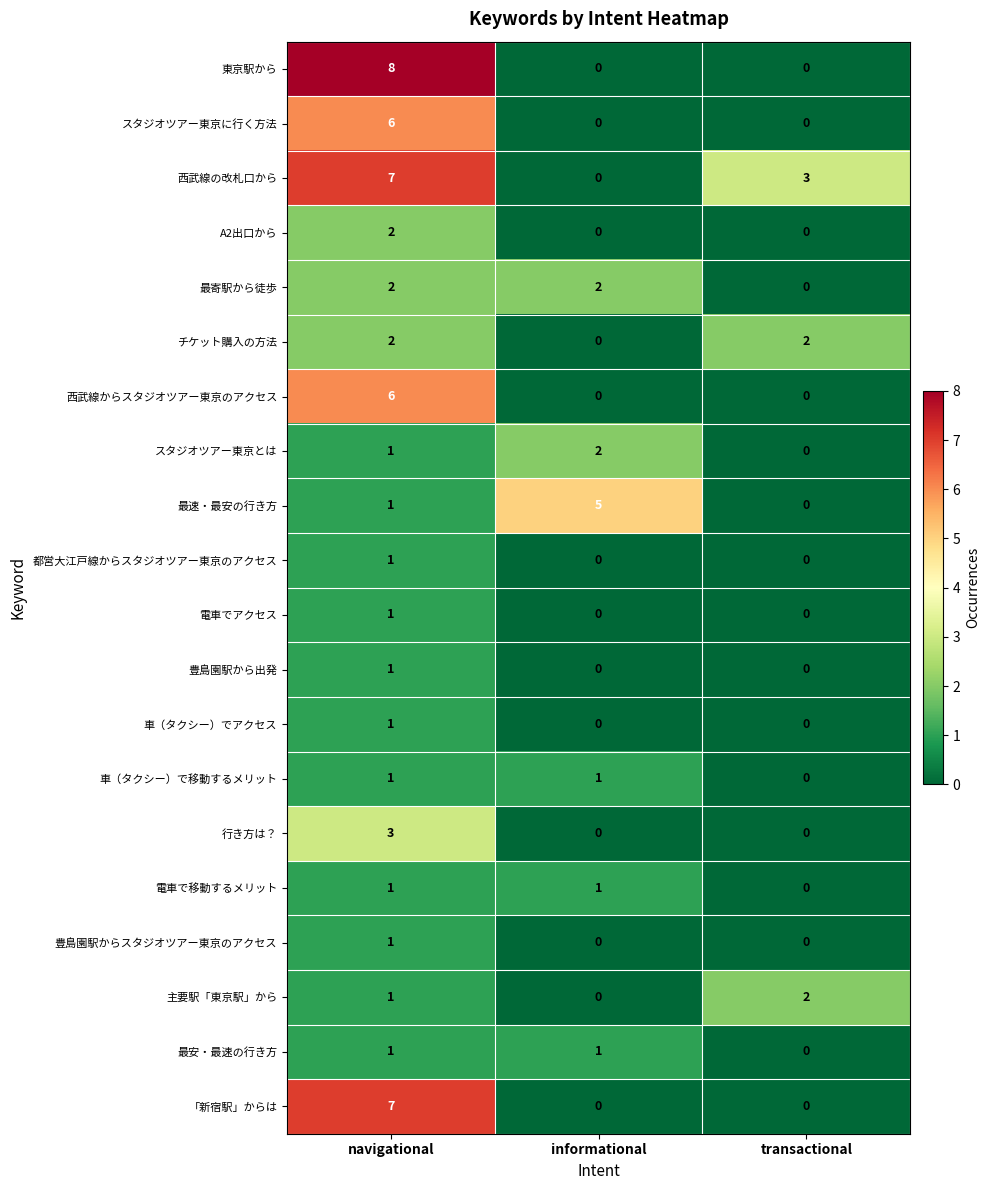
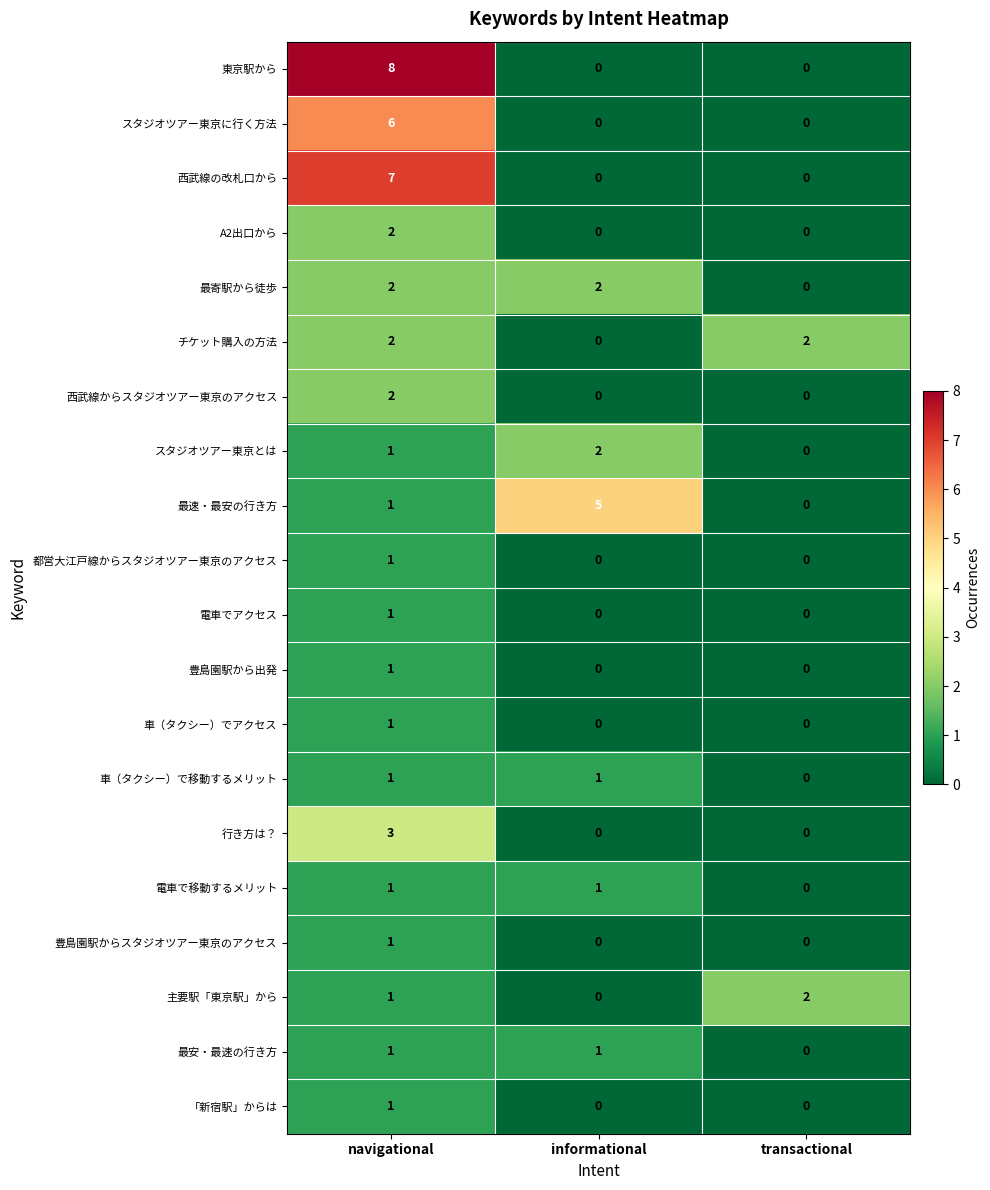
  {
    "東京駅から": {
      "navigational": 8,
      "informational": 0,
      "transactional": 0
    },
    "スタジオツアー東京に行く方法": {
      "navigational": 6,
      "informational": 0,
      "transactional": 0
    },
    "西武線の改札口から": {
      "navigational": 7,
      "informational": 0,
-     "transactional": 3
+     "transactional": 0
    },
    "A2出口から": {
      "navigational": 2,
      "informational": 0,
      "transactional": 0
    },
    "最寄駅から徒歩": {
      "navigational": 2,
      "informational": 2,
      "transactional": 0
    },
    "チケット購入の方法": {
      "navigational": 2,
      "informational": 0,
      "transactional": 2
    },
    "西武線からスタジオツアー東京のアクセス": {
-     "navigational": 6,
+     "navigational": 2,
      "informational": 0,
      "transactional": 0
    },
    "スタジオツアー東京とは": {
      "navigational": 1,
      "informational": 2,
      "transactional": 0
    },
    "最速・最安の行き方": {
      "navigational": 1,
      "informational": 5,
      "transactional": 0
    },
    "都営大江戸線からスタジオツアー東京のアクセス": {
      "navigational": 1,
      "informational": 0,
      "transactional": 0
    },
    "電車でアクセス": {
      "navigational": 1,
      "informational": 0,
      "transactional": 0
    },
    "豊島園駅から出発": {
      "navigational": 1,
      "informational": 0,
      "transactional": 0
    },
    "車（タクシー）でアクセス": {
      "navigational": 1,
      "informational": 0,
      "transactional": 0
    },
    "車（タクシー）で移動するメリット": {
      "navigational": 1,
      "informational": 1,
      "transactional": 0
    },
    "行き方は？": {
      "navigational": 3,
      "informational": 0,
      "transactional": 0
    },
    "電車で移動するメリット": {
      "navigational": 1,
      "informational": 1,
      "transactional": 0
    },
    "豊島園駅からスタジオツアー東京のアクセス": {
      "navigational": 1,
      "informational": 0,
      "transactional": 0
    },
    "主要駅「東京駅」から": {
      "navigational": 1,
      "informational": 0,
      "transactional": 2
    },
    "最安・最速の行き方": {
      "navigational": 1,
      "informational": 1,
      "transactional": 0
    },
    "「新宿駅」からは": {
-     "navigational": 7,
+     "navigational": 1,
      "informational": 0,
      "transactional": 0
    }
  }
